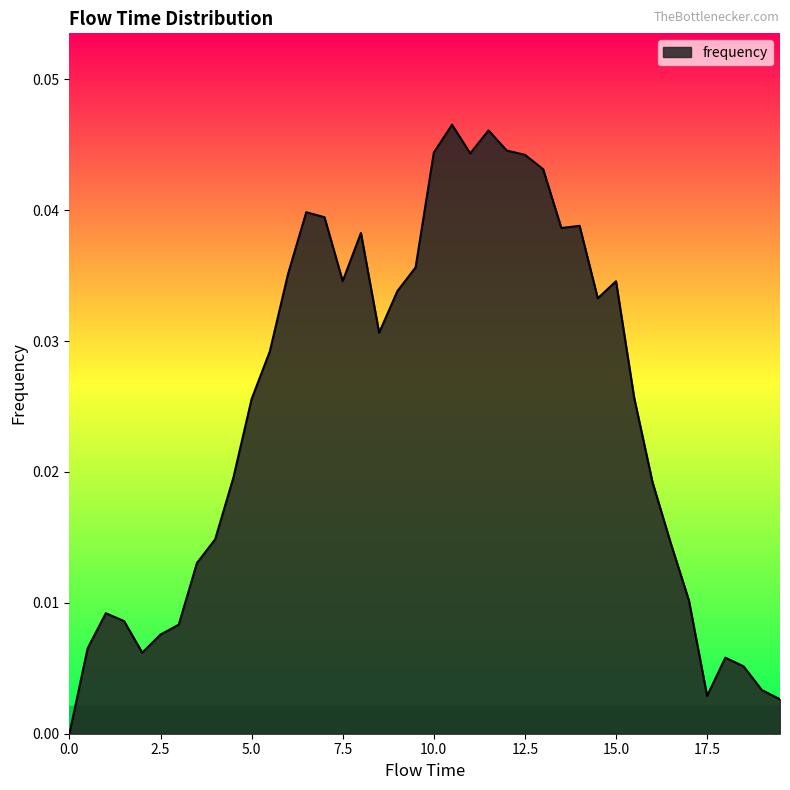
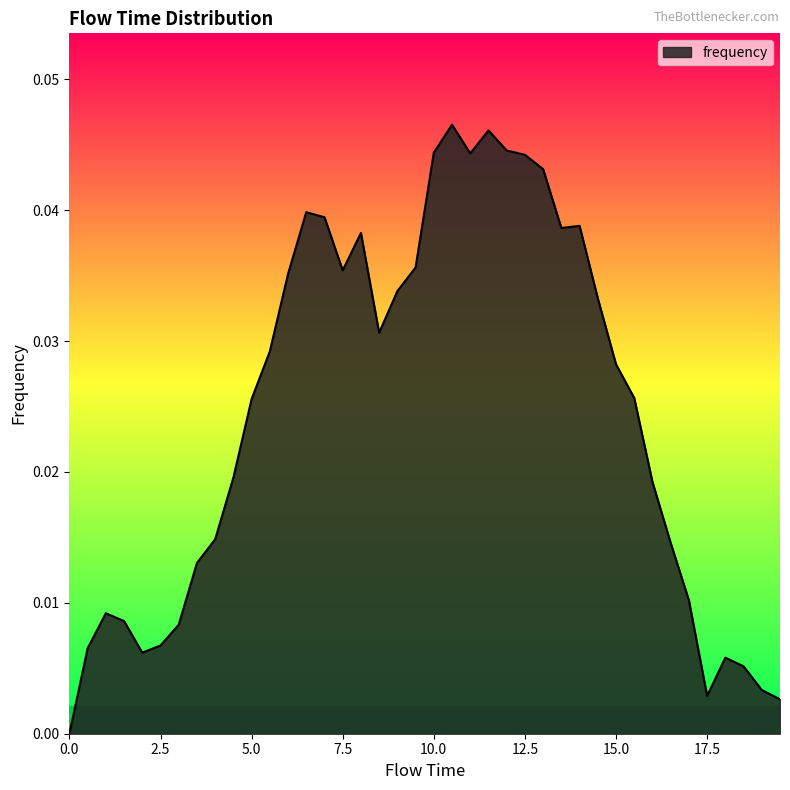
  {
-   "2.5": 0.0076,
+   "2.5": 0.0067,
    "5.0": 0.0256,
-   "7.5": 0.0346,
+   "7.5": 0.0354,
    "10.0": 0.0444,
    "12.5": 0.0442,
-   "15.0": 0.0346,
+   "15.0": 0.0282,
    "17.5": 0.0029
  }
